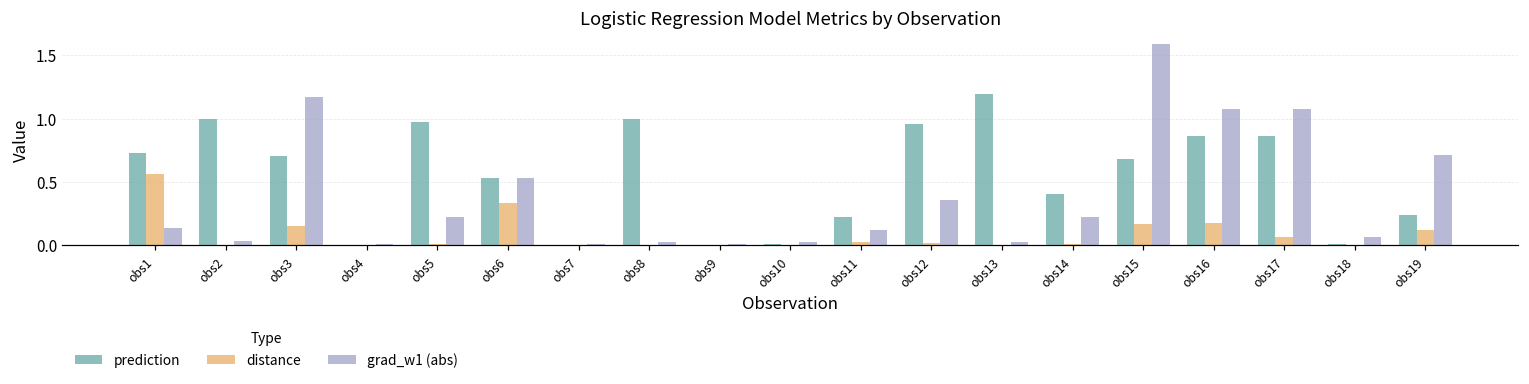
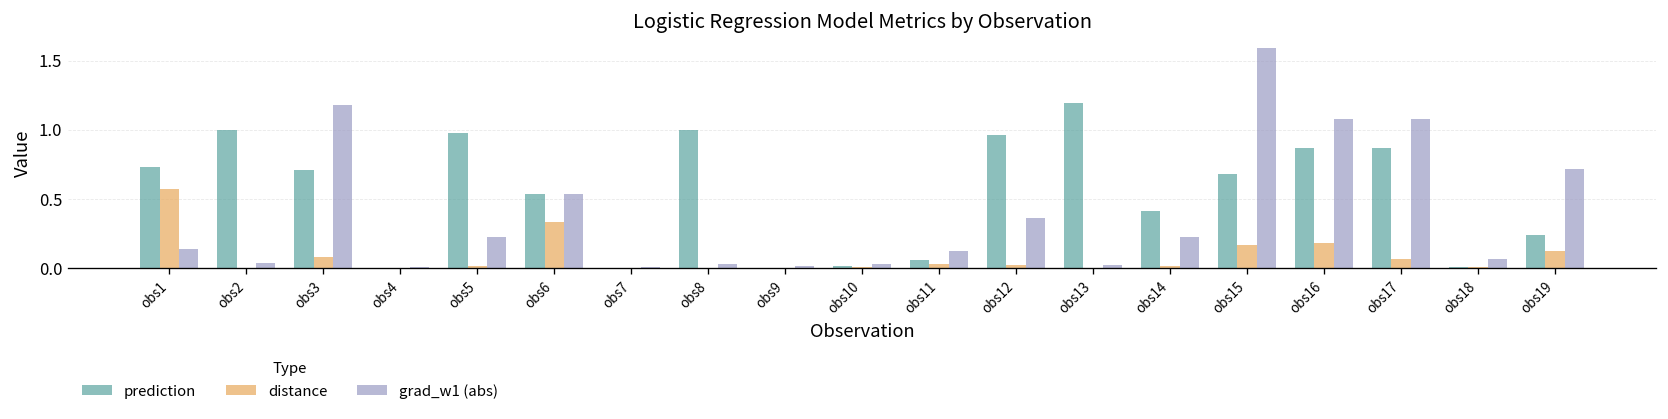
  {
    "prediction": {
      "obs1": 0.73,
      "obs2": 1.00,
      "obs3": 0.71,
      "obs5": 0.98,
      "obs6": 0.53,
      "obs8": 1.00,
-     "obs11": 0.23,
+     "obs11": 0.06,
      "obs12": 0.96,
      "obs13": 1.19,
      "obs14": 0.41,
      "obs15": 0.68,
      "obs16": 0.87,
      "obs17": 0.87,
      "obs19": 0.24
    },
    "distance": {
      "obs1": 0.57,
-     "obs3": 0.15,
+     "obs3": 0.08,
      "obs6": 0.33,
      "obs11": 0.03,
      "obs15": 0.17,
      "obs16": 0.18,
      "obs17": 0.06,
      "obs19": 0.12
    },
    "grad_w1 (abs)": {
      "obs1": 0.14,
      "obs2": 0.03,
      "obs3": 1.18,
      "obs5": 0.22,
      "obs6": 0.53,
      "obs8": 0.03,
      "obs10": 0.03,
      "obs11": 0.12,
      "obs12": 0.36,
      "obs13": 0.02,
      "obs14": 0.22,
      "obs15": 1.59,
      "obs16": 1.08,
      "obs17": 1.08,
      "obs18": 0.06,
      "obs19": 0.71
    }
  }
